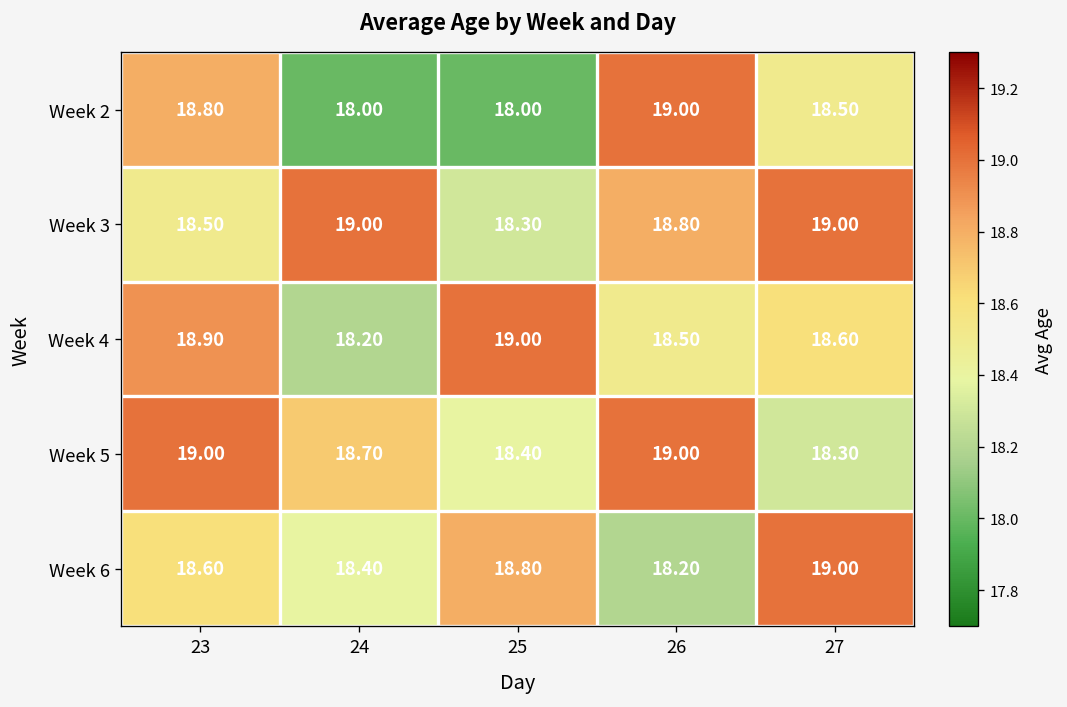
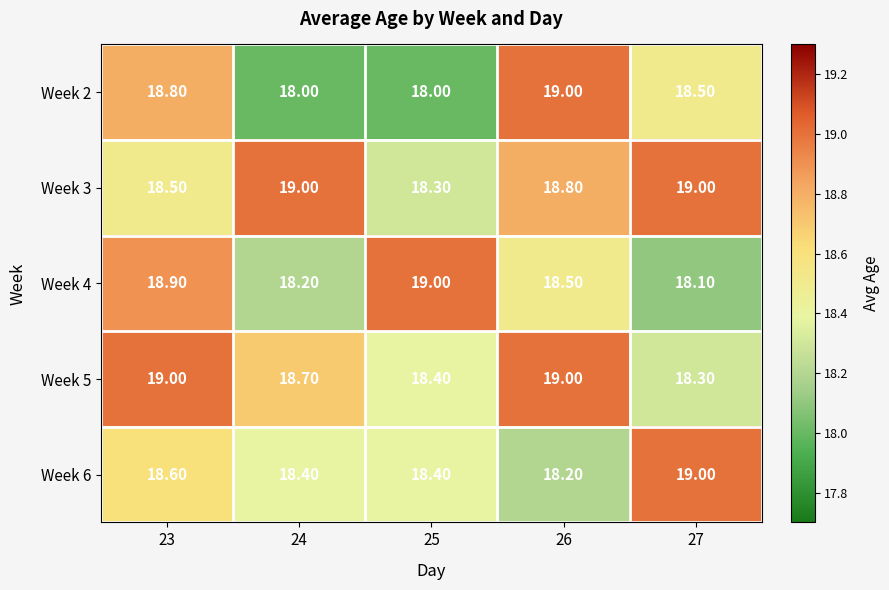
  {
    "Week 2": {
      "23": 18.80,
      "24": 18.00,
      "25": 18.00,
      "26": 19.00,
      "27": 18.50
    },
    "Week 3": {
      "23": 18.50,
      "24": 19.00,
      "25": 18.30,
      "26": 18.80,
      "27": 19.00
    },
    "Week 4": {
      "23": 18.90,
      "24": 18.20,
      "25": 19.00,
      "26": 18.50,
-     "27": 18.60
+     "27": 18.10
    },
    "Week 5": {
      "23": 19.00,
      "24": 18.70,
      "25": 18.40,
      "26": 19.00,
      "27": 18.30
    },
    "Week 6": {
      "23": 18.60,
      "24": 18.40,
-     "25": 18.80,
+     "25": 18.40,
      "26": 18.20,
      "27": 19.00
    }
  }
